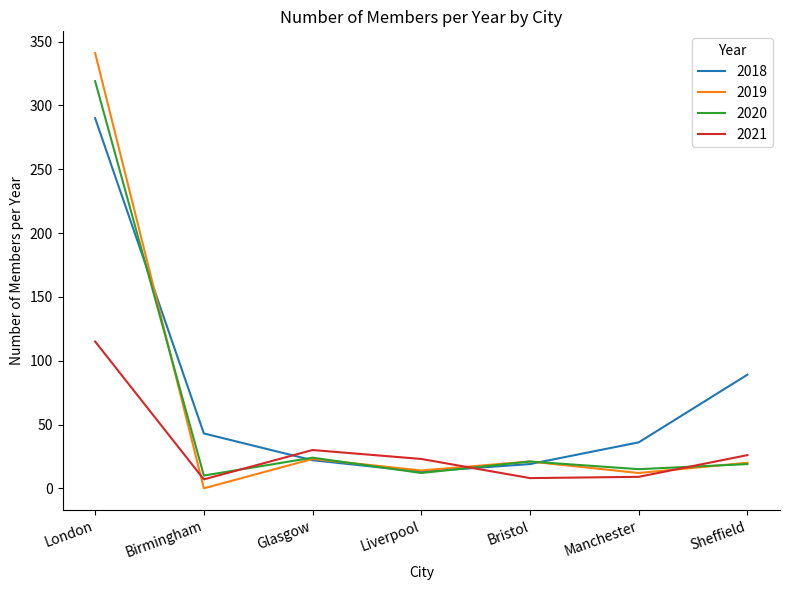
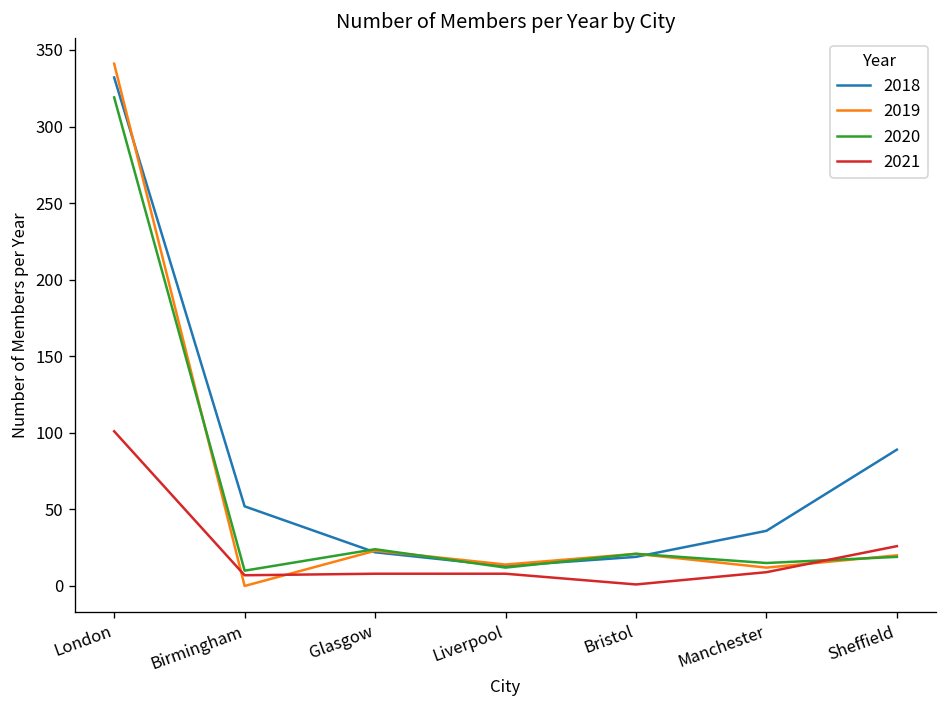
  {
    "2018": {
-     "London": 290,
-     "Birmingham": 43,
+     "London": 332,
+     "Birmingham": 52,
      "Bristol": 19,
      "Manchester": 36,
      "Sheffield": 89
    },
    "2019": {
      "London": 341,
      "Birmingham": 0,
      "Manchester": 12
    },
    "2020": {
      "London": 319,
      "Birmingham": 10,
      "Manchester": 15
    },
    "2021": {
-     "London": 115,
+     "London": 101,
      "Birmingham": 7,
-     "Glasgow": 30,
-     "Liverpool": 23,
-     "Bristol": 8,
+     "Glasgow": 8,
+     "Liverpool": 8,
+     "Bristol": 1,
      "Manchester": 9,
      "Sheffield": 26
    }
  }
